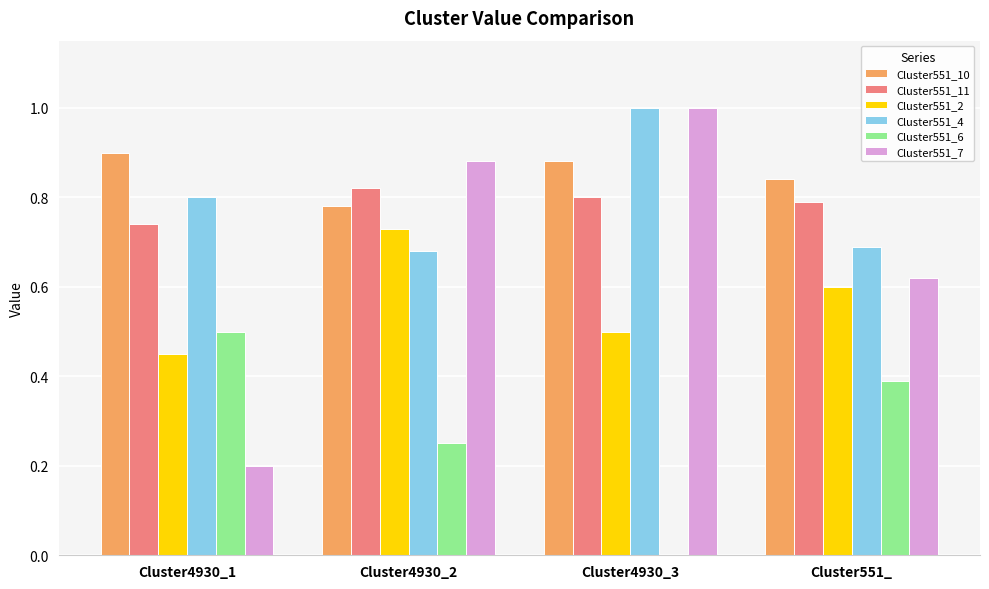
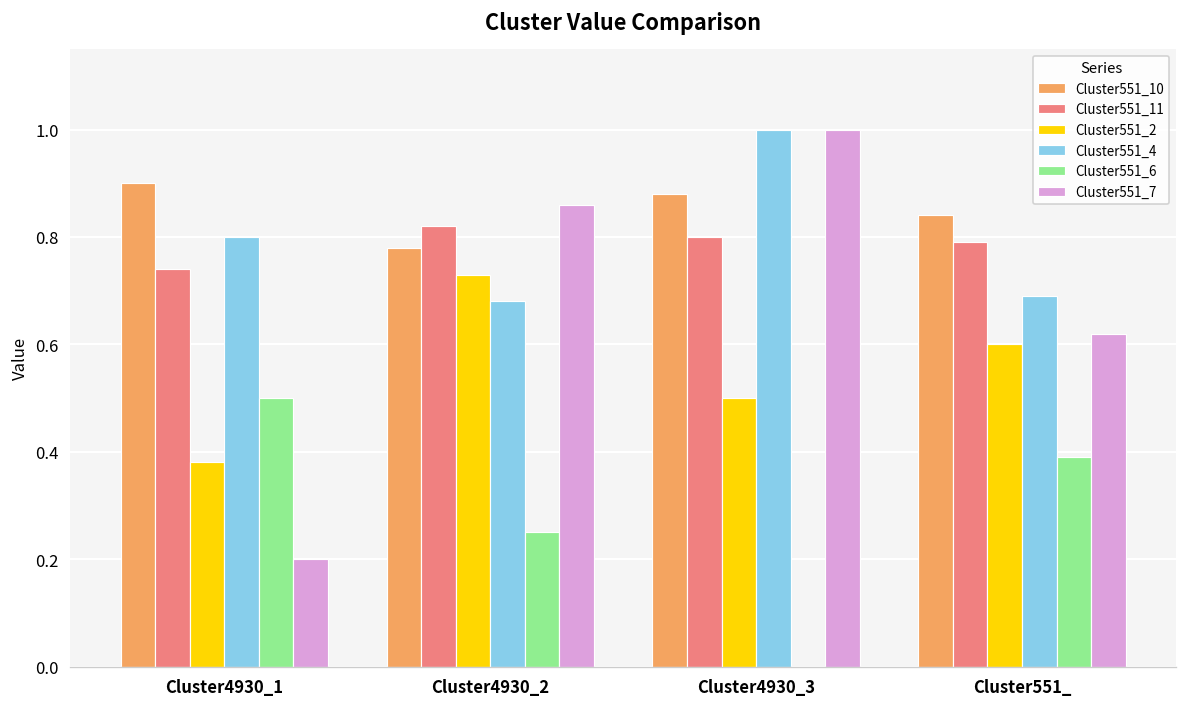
  {
    "Cluster551_2": {
-     "Cluster4930_1": 0.45,
+     "Cluster4930_1": 0.38,
      "Cluster4930_2": 0.73,
      "Cluster4930_3": 0.50,
      "Cluster551_": 0.60
    },
    "Cluster551_4": {
      "Cluster4930_1": 0.80,
      "Cluster4930_2": 0.68,
      "Cluster4930_3": 1.00,
      "Cluster551_": 0.69
    },
    "Cluster551_6": {
      "Cluster4930_1": 0.50,
      "Cluster4930_2": 0.25,
      "Cluster4930_3": 0.00,
      "Cluster551_": 0.39
    },
    "Cluster551_7": {
      "Cluster4930_1": 0.20,
-     "Cluster4930_2": 0.88,
+     "Cluster4930_2": 0.86,
      "Cluster4930_3": 1.00,
      "Cluster551_": 0.62
    }
  }
